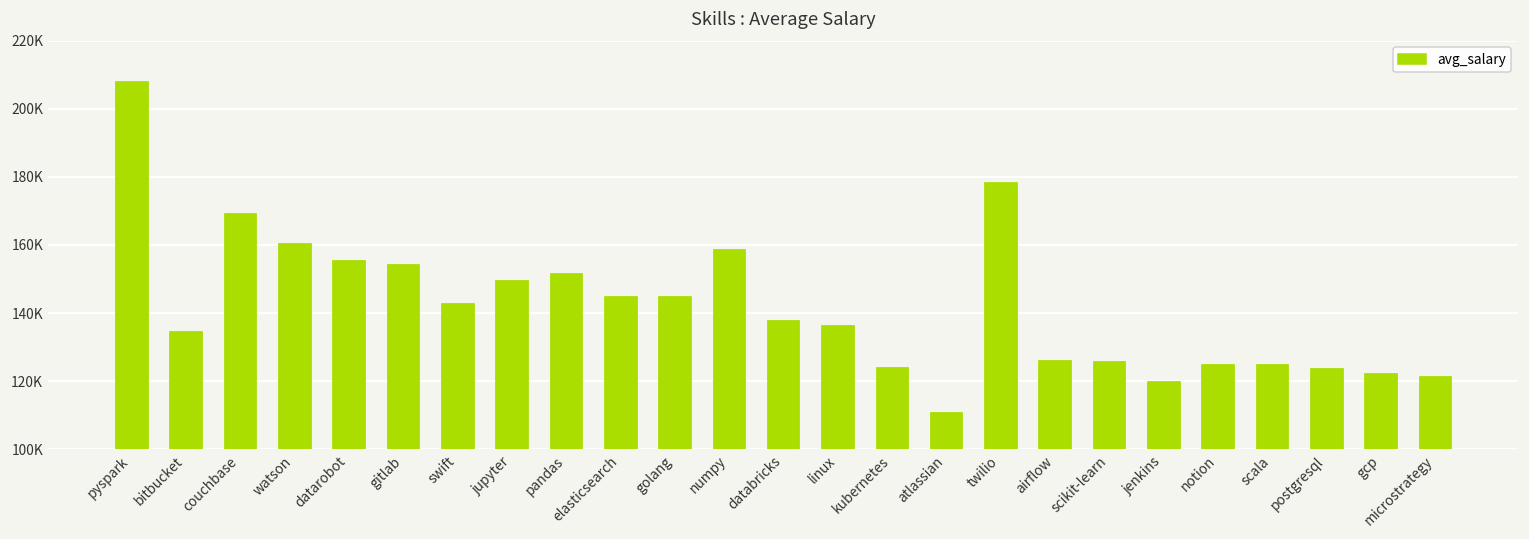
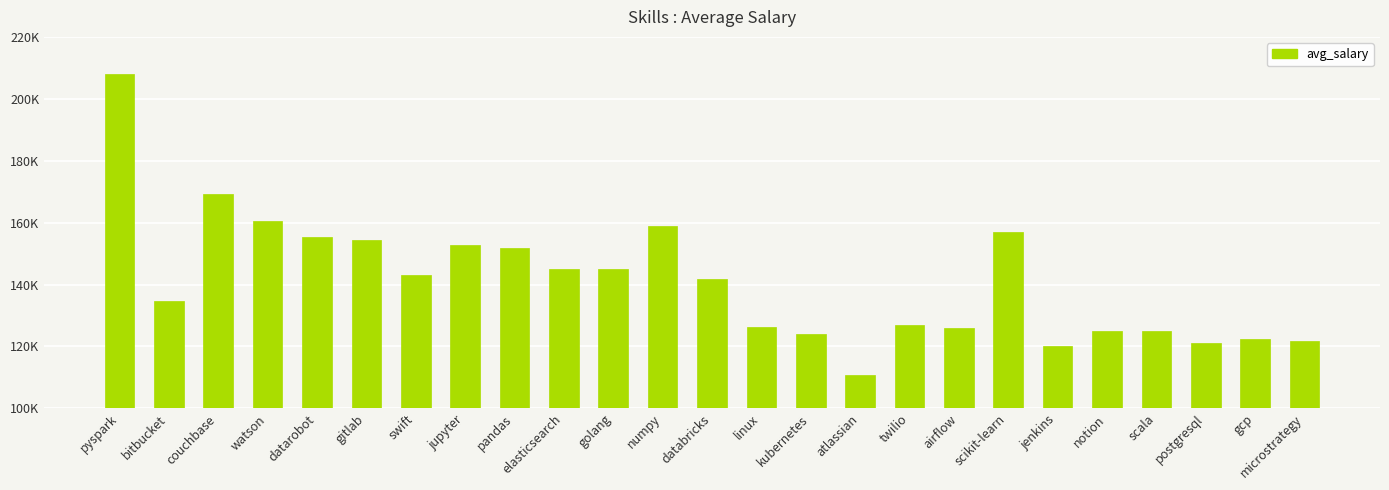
  {
    "pyspark": 208000,
    "bitbucket": 135000,
    "couchbase": 169000,
    "watson": 161000,
    "datarobot": 155000,
    "gitlab": 155000,
    "swift": 143000,
-   "jupyter": 150000,
+   "jupyter": 153000,
    "pandas": 152000,
    "elasticsearch": 145000,
    "golang": 145000,
    "numpy": 159000,
-   "databricks": 138000,
-   "linux": 137000,
+   "databricks": 142000,
+   "linux": 126000,
    "kubernetes": 124000,
    "atlassian": 111000,
-   "twilio": 178000,
+   "twilio": 127000,
    "airflow": 126000,
-   "scikit-learn": 126000,
+   "scikit-learn": 157000,
    "jenkins": 120000,
    "notion": 125000,
    "scala": 125000,
-   "postgresql": 124000,
+   "postgresql": 121000,
    "gcp": 123000,
    "microstrategy": 122000
  }
